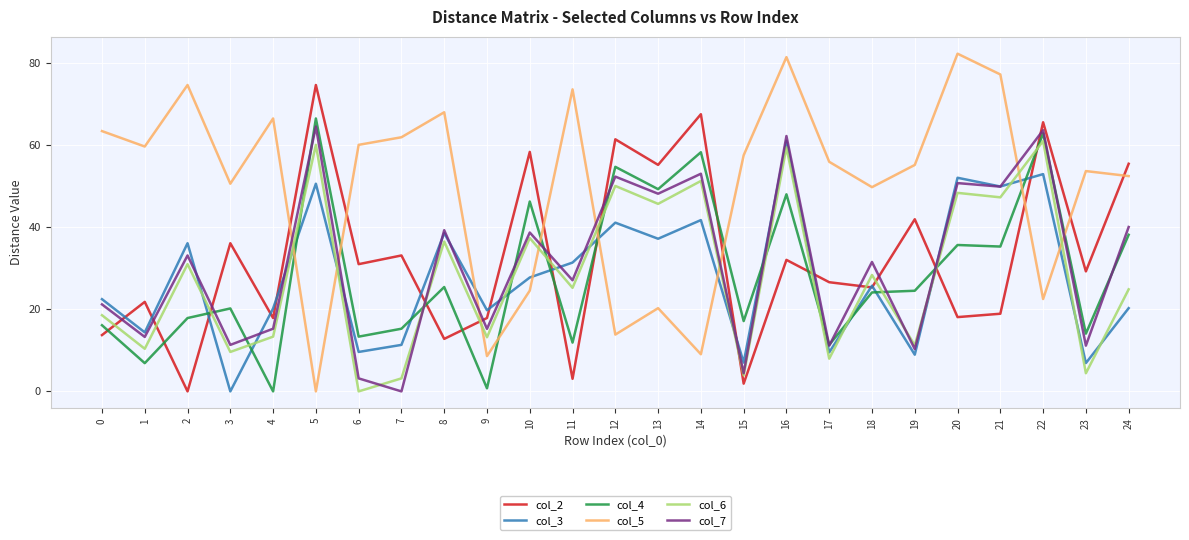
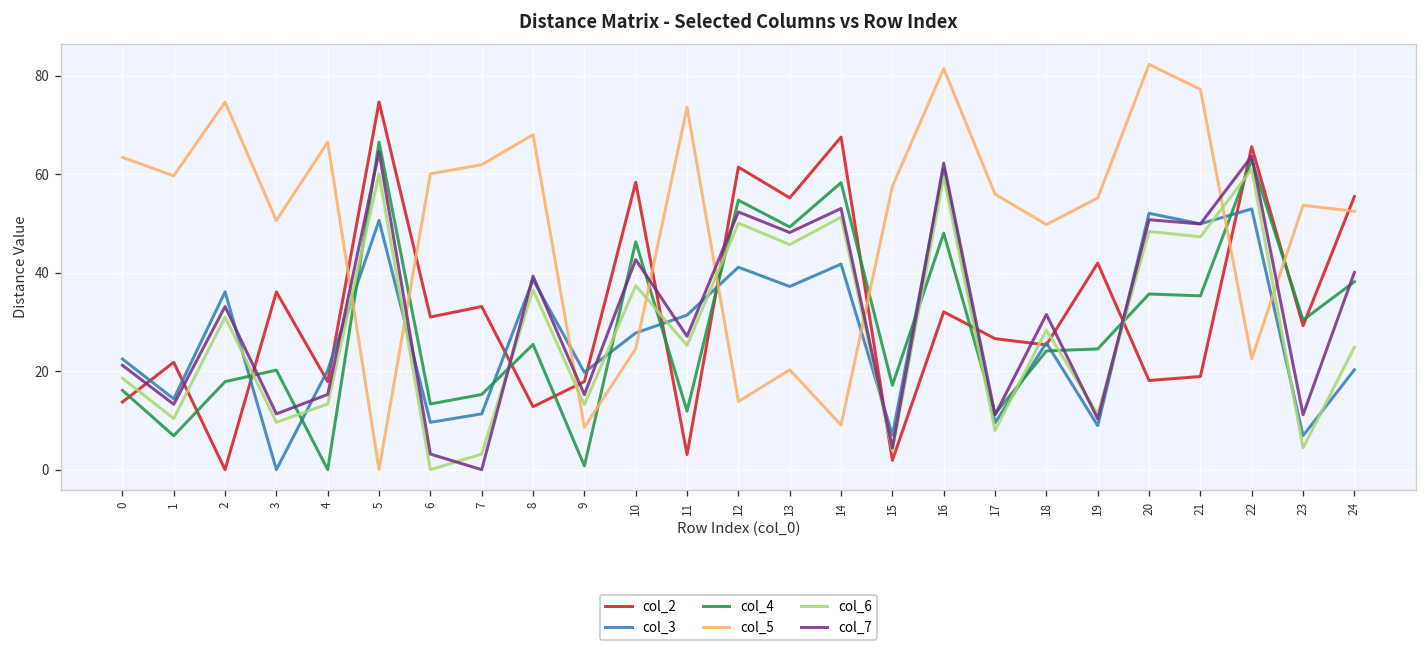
  {
    "col_2": {
      "0": 14,
      "1": 22,
      "2": 0,
      "3": 36,
      "4": 18,
      "5": 75,
      "6": 31,
      "7": 33,
      "8": 13,
      "9": 18,
      "10": 58,
      "11": 3,
      "12": 61,
      "13": 55,
      "14": 68,
      "15": 2,
      "16": 32,
      "17": 27,
      "19": 42,
      "20": 18,
      "21": 19,
      "22": 66,
      "23": 29,
      "24": 55
    },
    "col_3": {
      "0": 22,
      "1": 14,
      "2": 36,
      "3": 0,
      "4": 20,
      "5": 51,
      "6": 10,
      "7": 11,
      "8": 39,
      "9": 20,
      "10": 28,
      "11": 31,
      "12": 41,
      "13": 37,
      "14": 42,
      "15": 7,
      "16": 61,
      "17": 10,
      "19": 9,
      "20": 52,
      "22": 53,
      "23": 7,
      "24": 20
    },
    "col_4": {
      "0": 16,
      "1": 7,
      "2": 18,
      "3": 20,
      "4": 0,
      "5": 67,
      "6": 13,
      "7": 15,
      "8": 25,
      "9": 1,
      "10": 46,
      "11": 12,
      "12": 55,
      "13": 49,
      "14": 58,
      "15": 17,
      "16": 48,
      "18": 24,
      "19": 25,
      "20": 36,
      "21": 35,
      "22": 63,
-     "23": 14,
+     "23": 30,
      "24": 38
    },
    "col_5": {
      "0": 63,
      "1": 60,
      "2": 75,
      "3": 51,
      "4": 67,
      "5": 0,
      "6": 60,
      "7": 62,
      "8": 68,
      "9": 9,
      "10": 25,
      "11": 74,
      "12": 14,
      "13": 20,
      "14": 9,
      "15": 58,
      "16": 81,
      "17": 56,
      "18": 50,
      "19": 55,
      "20": 82,
      "21": 77,
      "22": 23,
      "23": 54,
      "24": 52
    },
    "col_6": {
      "0": 19,
      "1": 10,
      "2": 31,
      "3": 10,
      "4": 13,
      "5": 60,
      "6": 0,
      "7": 3,
      "8": 37,
      "9": 13,
      "10": 37,
      "11": 25,
      "12": 50,
      "13": 46,
      "14": 51,
      "16": 59,
      "17": 8,
      "18": 28,
      "19": 11,
      "20": 48,
      "21": 47,
      "22": 61,
      "23": 4,
      "24": 25
    },
    "col_7": {
      "0": 21,
      "1": 13,
      "2": 33,
      "3": 11,
      "4": 15,
      "5": 65,
      "6": 3,
      "7": 0,
      "8": 39,
      "9": 15,
-     "10": 39,
+     "10": 43,
      "11": 27,
      "12": 52,
      "13": 48,
      "14": 53,
      "16": 62,
      "18": 32,
      "19": 10,
      "20": 51,
      "22": 64,
      "23": 11,
      "24": 40
    }
  }
